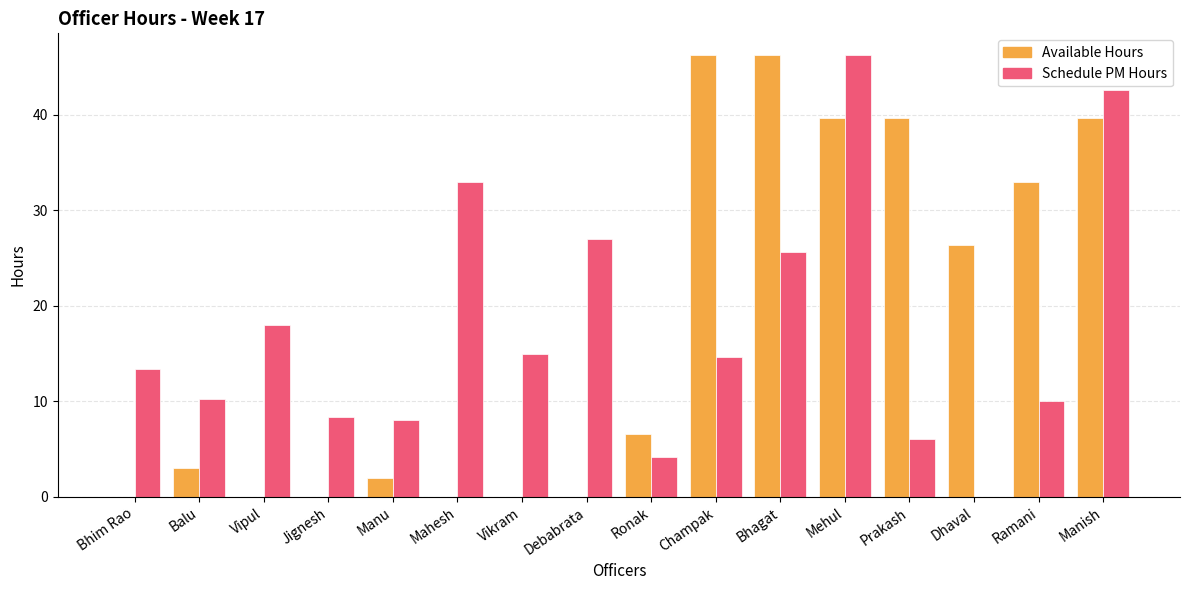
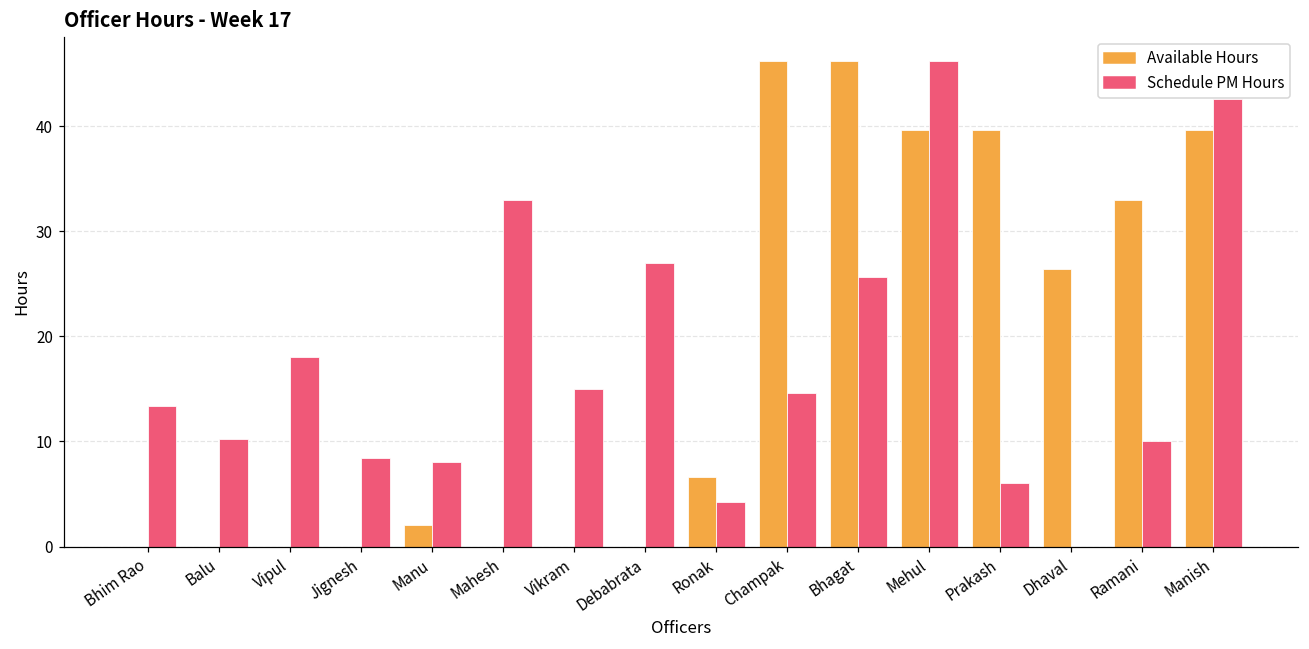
  {
    "Available Hours": {
      "Bhim Rao": 0,
-     "Balu": 3,
+     "Balu": 0,
      "Vipul": 0,
      "Jignesh": 0,
      "Manu": 2,
      "Mahesh": 0,
      "Vikram": 0,
      "Debabrata": 0,
      "Ronak": 7,
      "Champak": 46,
      "Bhagat": 46,
      "Mehul": 40,
      "Prakash": 40,
      "Dhaval": 26,
      "Ramani": 33,
      "Manish": 40
    },
    "Schedule PM Hours": {
      "Bhim Rao": 13,
      "Balu": 10,
      "Vipul": 18,
      "Jignesh": 8,
      "Manu": 8,
      "Mahesh": 33,
      "Vikram": 15,
      "Debabrata": 27,
      "Ronak": 4,
      "Champak": 15,
      "Bhagat": 26,
      "Mehul": 46,
      "Prakash": 6,
      "Dhaval": 0,
      "Ramani": 10,
      "Manish": 43
    }
  }
